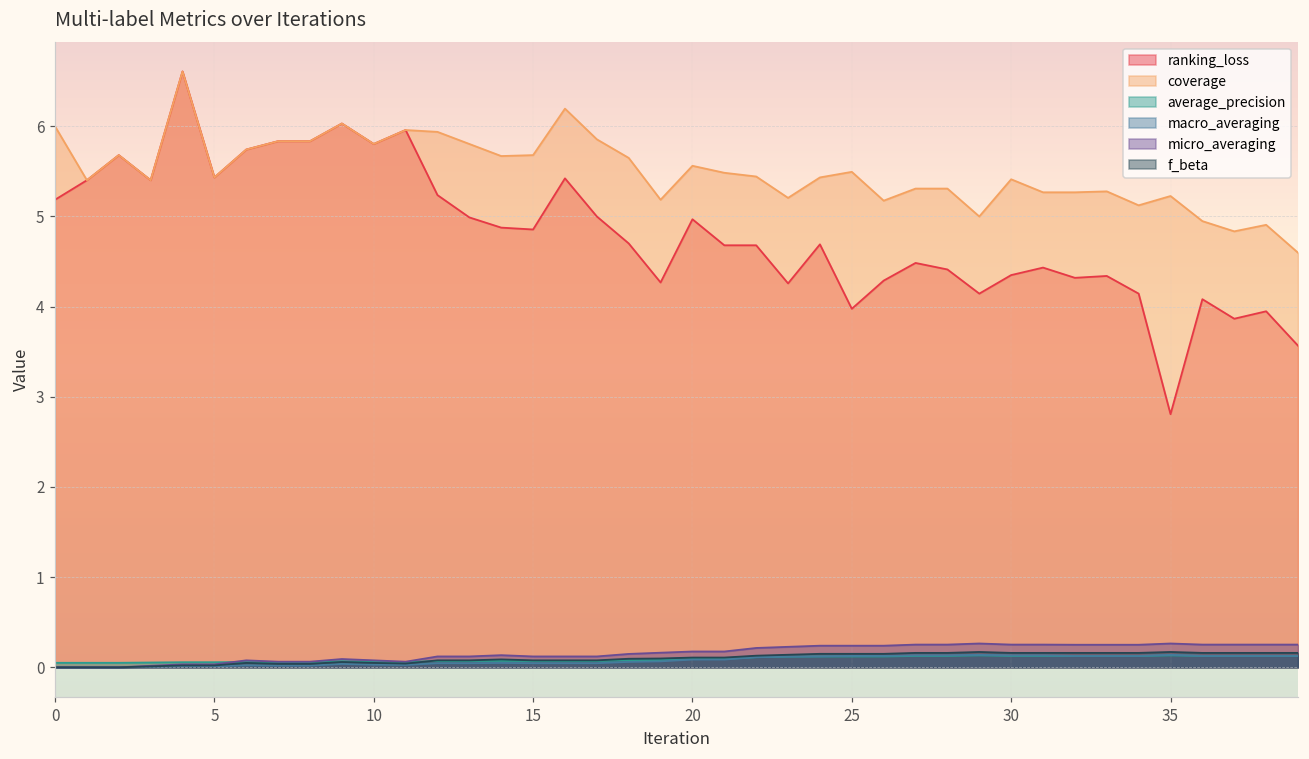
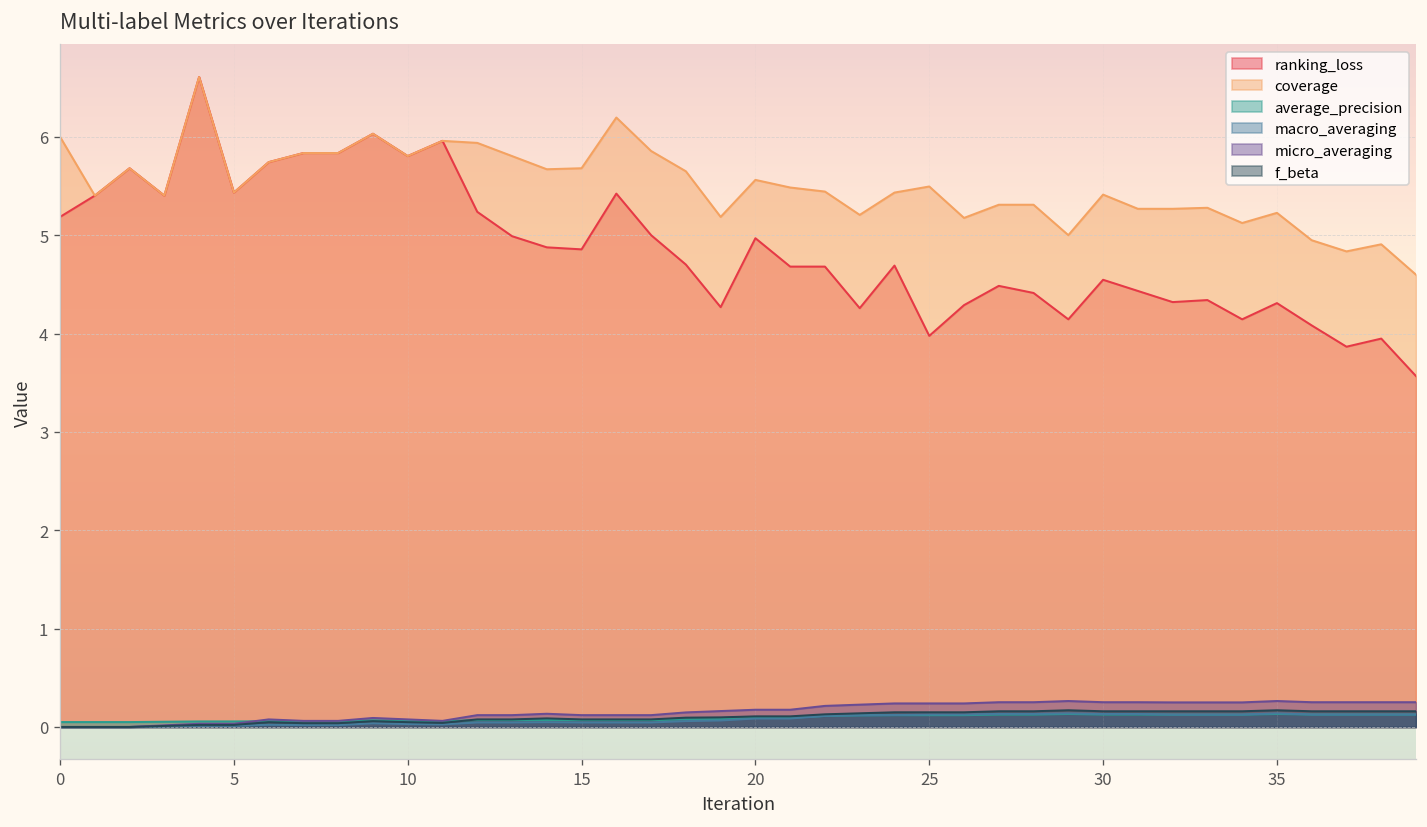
  {
    "ranking_loss": {
      "0": 5.2,
      "15": 4.9,
      "20": 5.0,
      "25": 4.0,
-     "30": 4.3,
-     "35": 2.8
+     "30": 4.5,
+     "35": 4.3
    },
    "coverage": {
      "0": 6.0,
      "15": 5.7,
      "20": 5.6,
      "25": 5.5,
      "30": 5.4,
      "35": 5.2
    },
    "f_beta": {
      "35": 0.2
    }
  }
